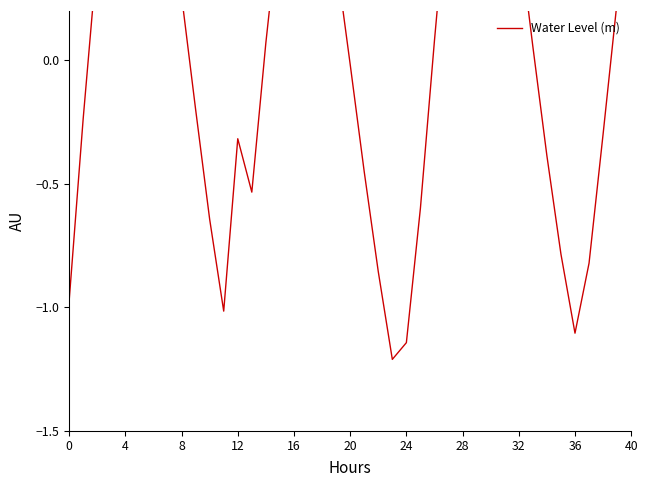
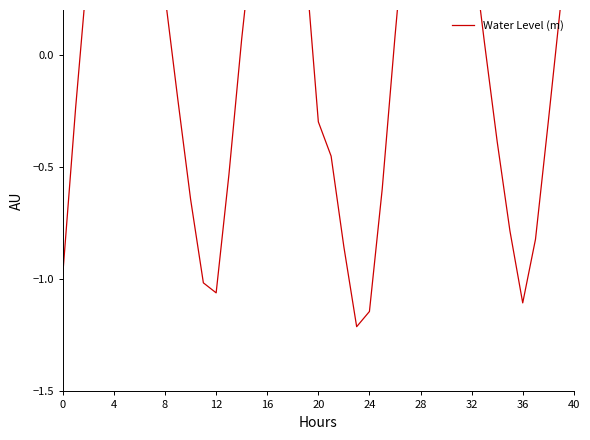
  {
    "0": -0.97,
-   "12": -0.32,
-   "20": -0.02,
+   "12": -1.06,
+   "20": -0.30,
    "24": -1.14,
    "36": -1.11
  }
